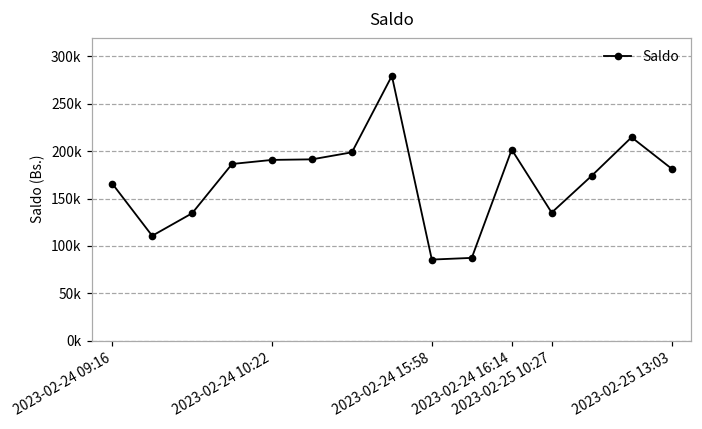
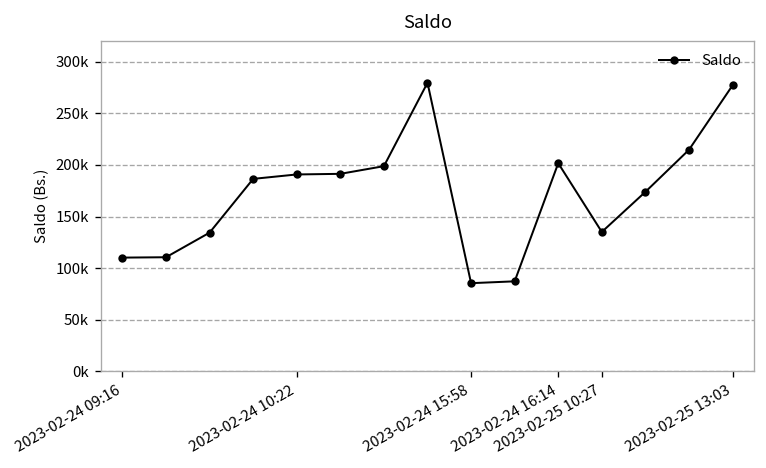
  {
-   "2023-02-24 09:16": 170000,
+   "2023-02-24 09:16": 110000,
    "2023-02-24 10:22": 190000,
    "2023-02-24 15:58": 90000,
    "2023-02-24 16:14": 200000,
    "2023-02-25 10:27": 140000,
-   "2023-02-25 13:03": 180000
+   "2023-02-25 13:03": 280000
  }
